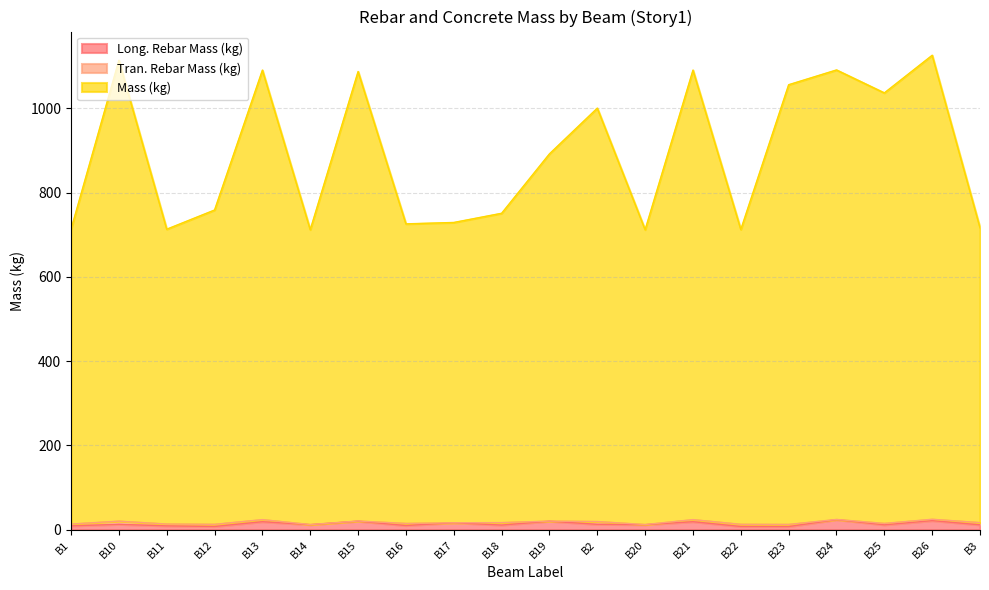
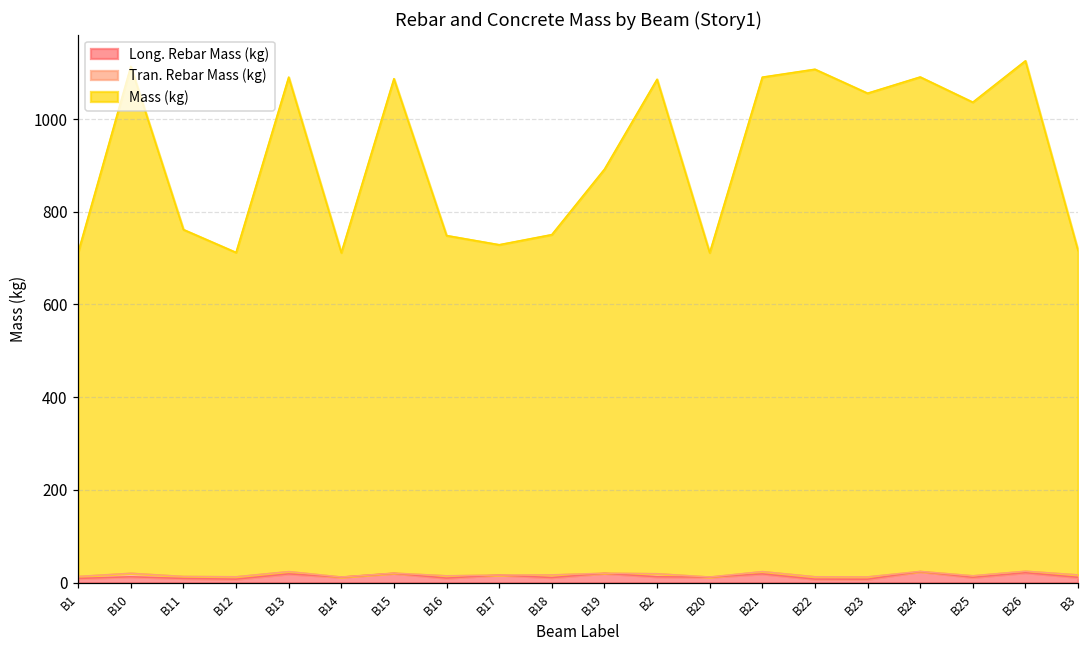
  {
    "Mass (kg)": {
      "B1": 700,
-     "B11": 700,
-     "B12": 750,
+     "B11": 750,
+     "B12": 700,
      "B13": 1070,
      "B14": 700,
      "B15": 1070,
-     "B16": 710,
+     "B16": 730,
      "B17": 710,
      "B18": 730,
      "B19": 870,
-     "B2": 980,
+     "B2": 1070,
      "B20": 700,
      "B21": 1070,
-     "B22": 700,
+     "B22": 1090,
      "B23": 1040,
      "B24": 1070,
      "B25": 1020,
      "B26": 1100,
      "B3": 700
    }
  }
